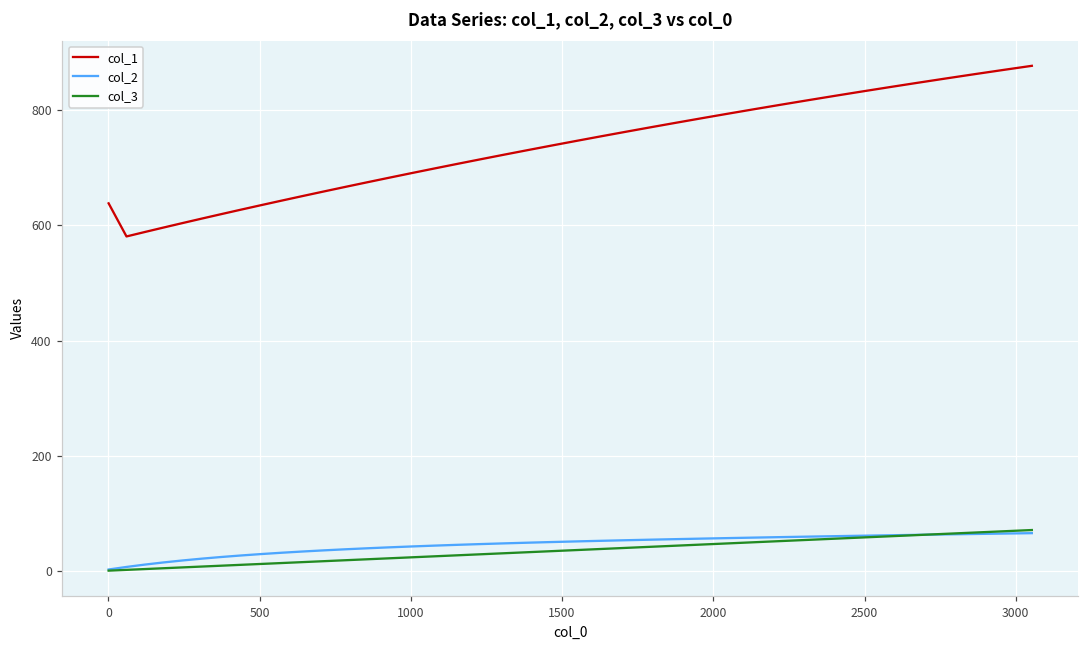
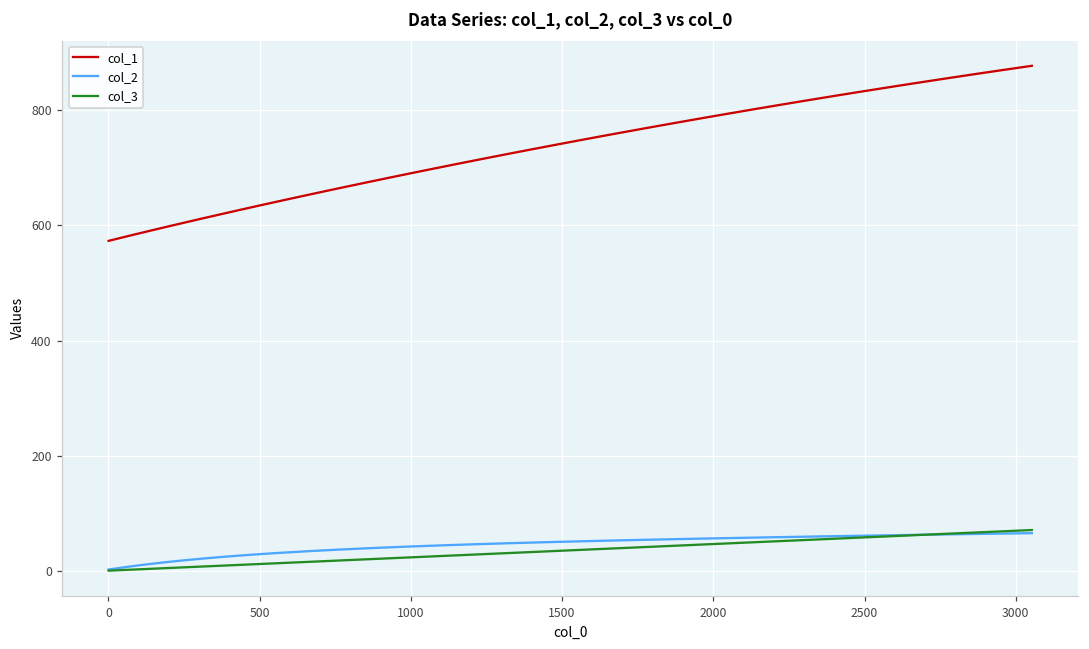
  {
    "col_1": {
-     "0": 640
+     "0": 570
    }
  }
